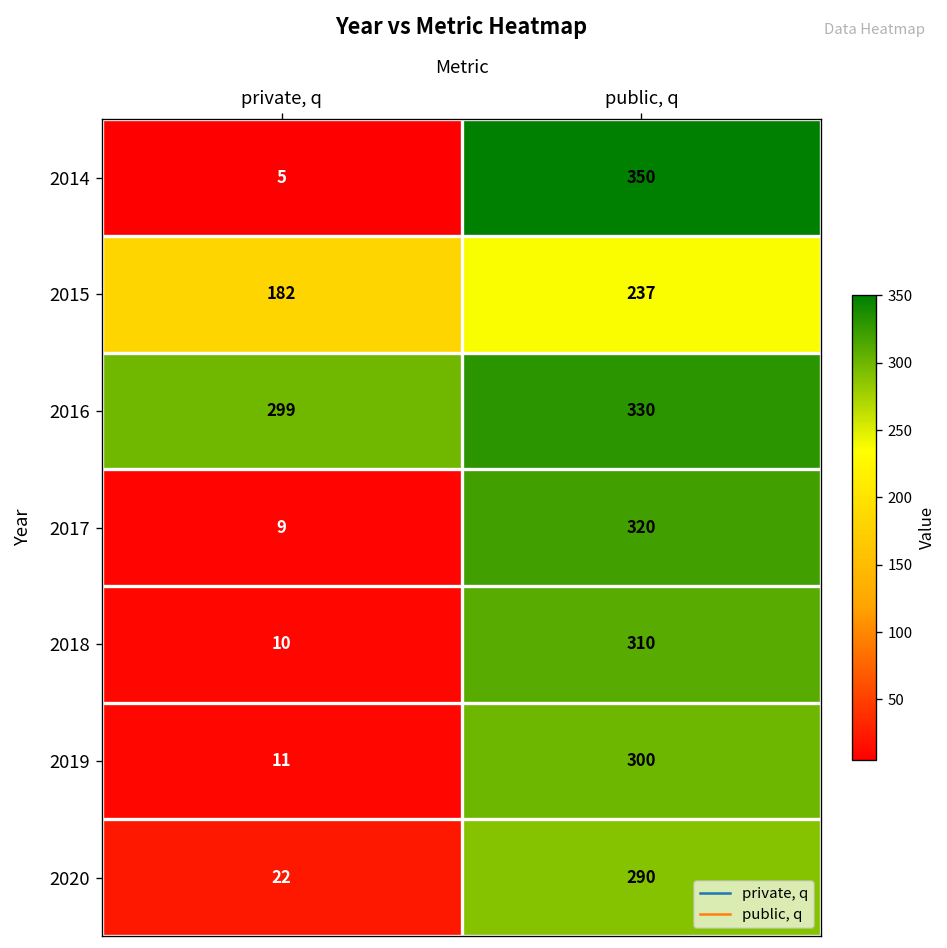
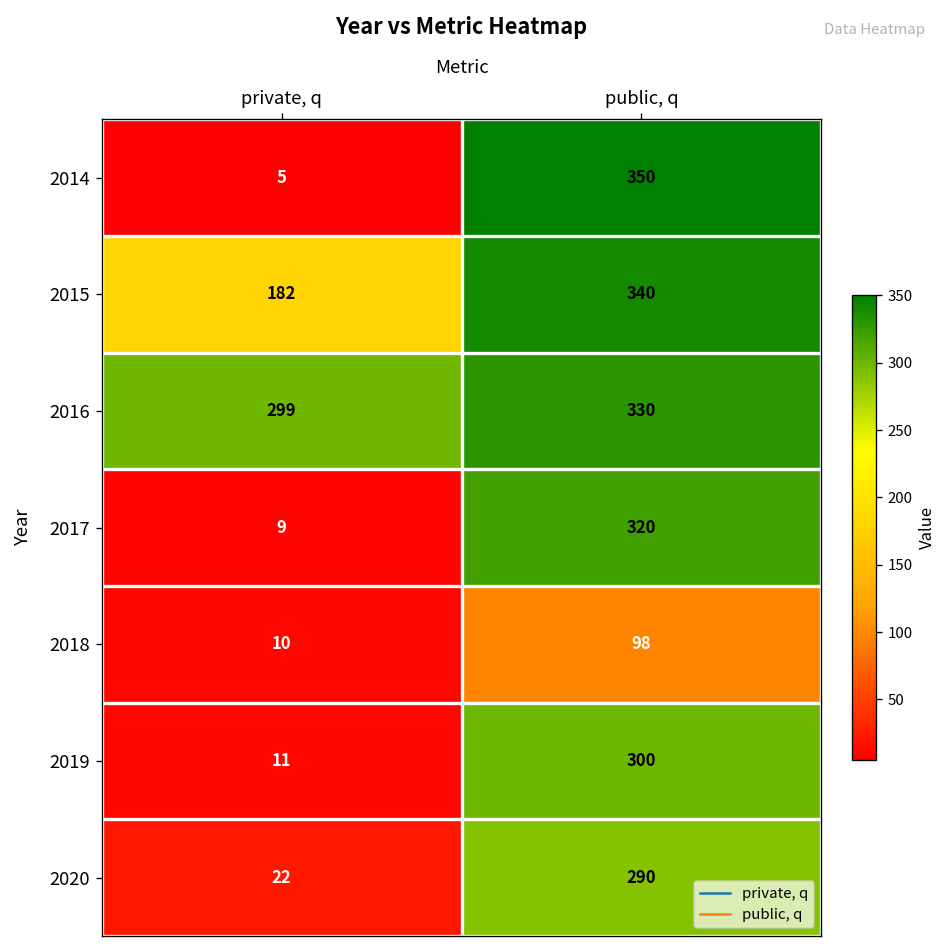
  {
    "2014": {
      "private, q": 5,
      "public, q": 350
    },
    "2015": {
      "private, q": 182,
-     "public, q": 237
+     "public, q": 340
    },
    "2016": {
      "private, q": 299,
      "public, q": 330
    },
    "2017": {
      "private, q": 9,
      "public, q": 320
    },
    "2018": {
      "private, q": 10,
-     "public, q": 310
+     "public, q": 98
    },
    "2019": {
      "private, q": 11,
      "public, q": 300
    },
    "2020": {
      "private, q": 22,
      "public, q": 290
    }
  }
